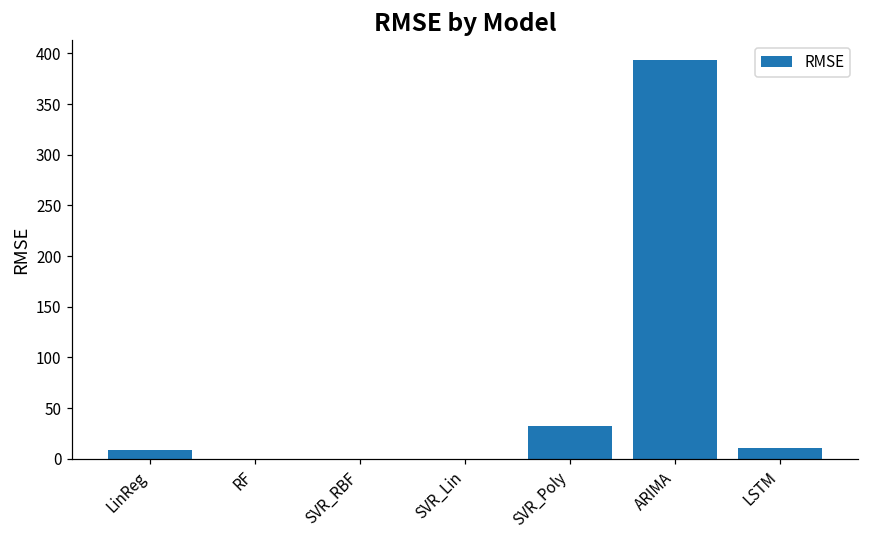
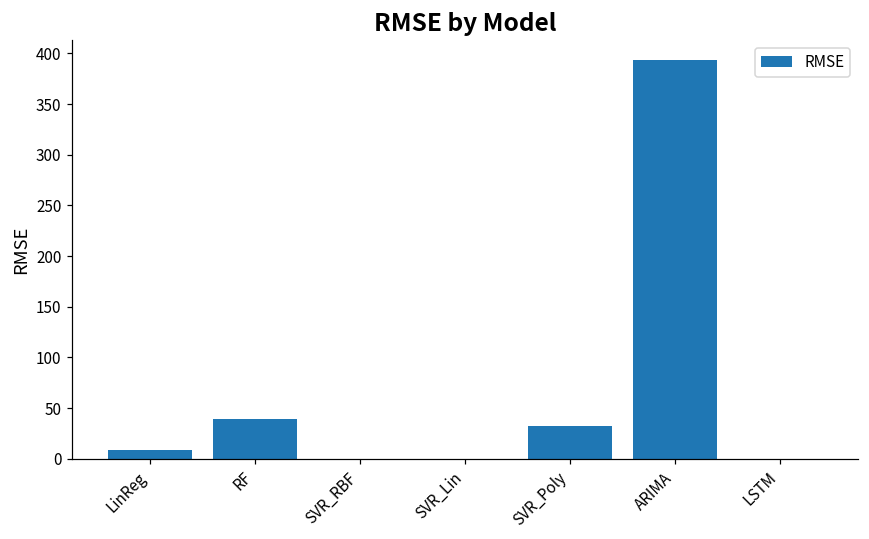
  {
    "LinReg": 10,
-   "RF": 0,
+   "RF": 40,
    "SVR_Poly": 30,
    "ARIMA": 390,
-   "LSTM": 10
+   "LSTM": 0
  }
